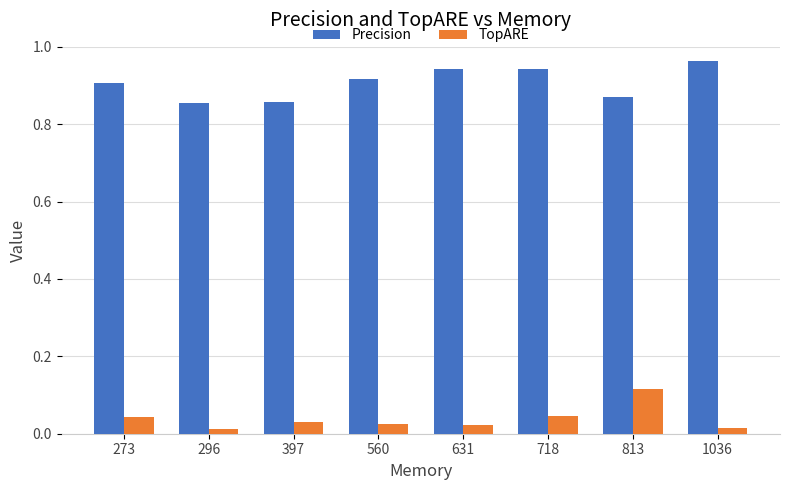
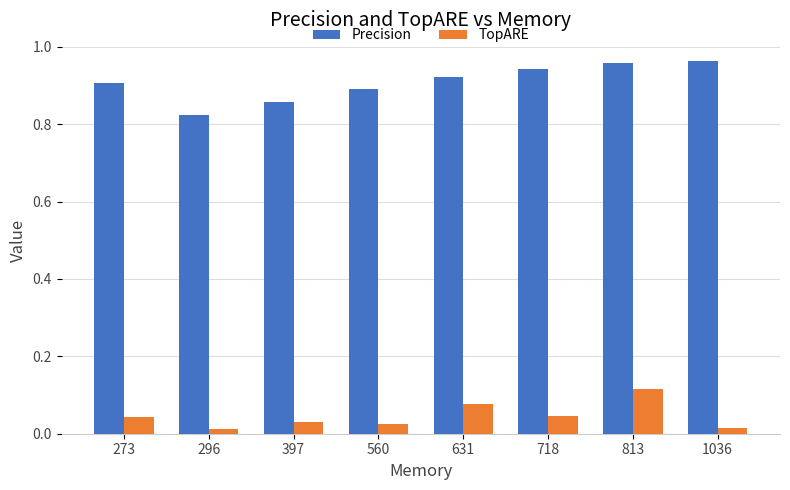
  {
    "Precision": {
      "273": 0.91,
-     "296": 0.85,
+     "296": 0.82,
      "397": 0.86,
-     "560": 0.92,
-     "631": 0.94,
+     "560": 0.89,
+     "631": 0.92,
      "718": 0.94,
-     "813": 0.87,
+     "813": 0.96,
      "1036": 0.96
    },
    "TopARE": {
      "273": 0.04,
      "296": 0.01,
      "397": 0.03,
      "560": 0.03,
-     "631": 0.02,
+     "631": 0.08,
      "718": 0.05,
      "813": 0.11,
      "1036": 0.01
    }
  }
